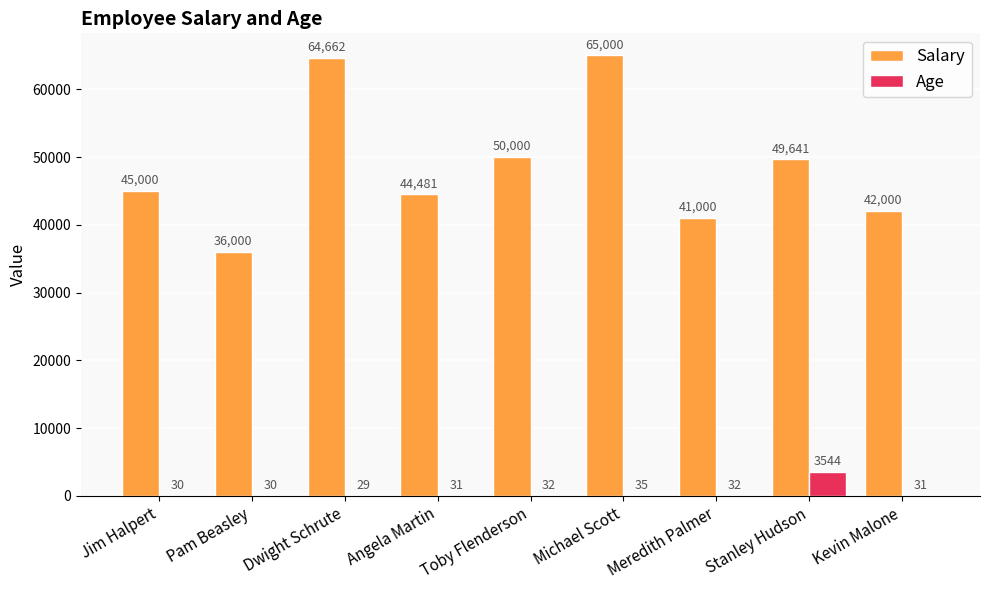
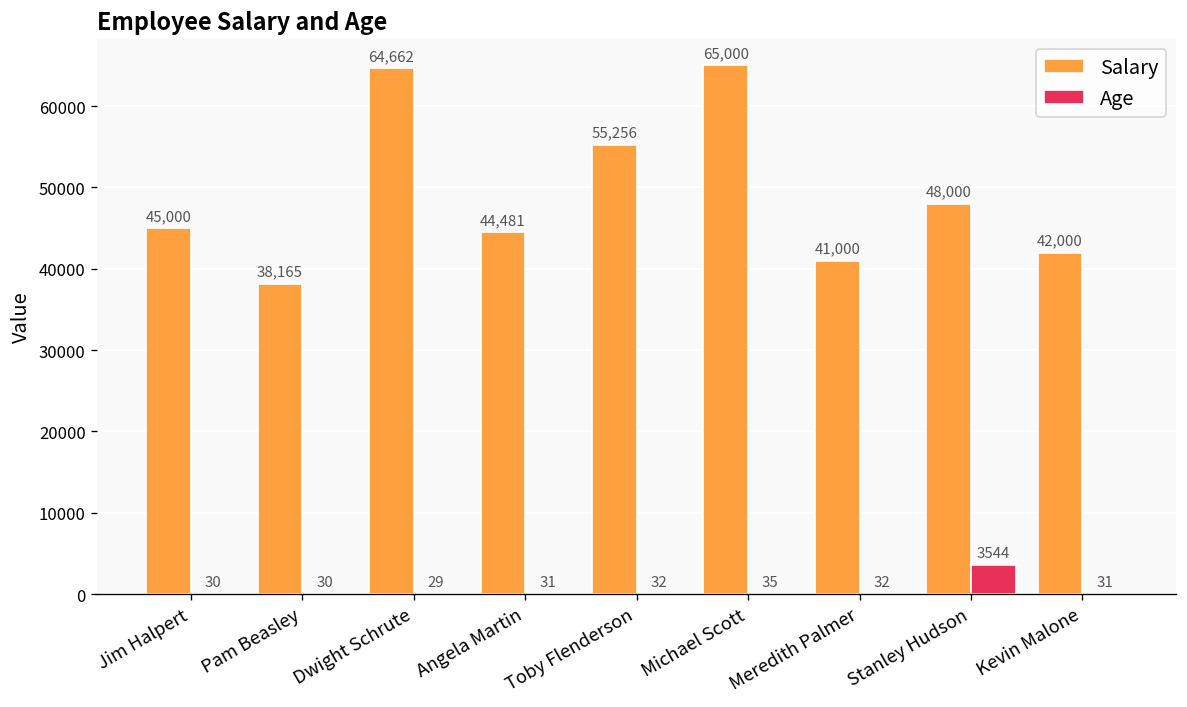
  {
    "Salary": {
      "Jim Halpert": "45,000",
-     "Pam Beasley": "36,000",
+     "Pam Beasley": "38,165",
      "Dwight Schrute": "64,662",
      "Angela Martin": "44,481",
-     "Toby Flenderson": "50,000",
+     "Toby Flenderson": "55,256",
      "Michael Scott": "65,000",
      "Meredith Palmer": "41,000",
-     "Stanley Hudson": "49,641",
+     "Stanley Hudson": "48,000",
      "Kevin Malone": "42,000"
    },
    "Age": {
      "Jim Halpert": "30",
      "Pam Beasley": "30",
      "Dwight Schrute": "29",
      "Angela Martin": "31",
      "Toby Flenderson": "32",
      "Michael Scott": "35",
      "Meredith Palmer": "32",
      "Stanley Hudson": "3544",
      "Kevin Malone": "31"
    }
  }
